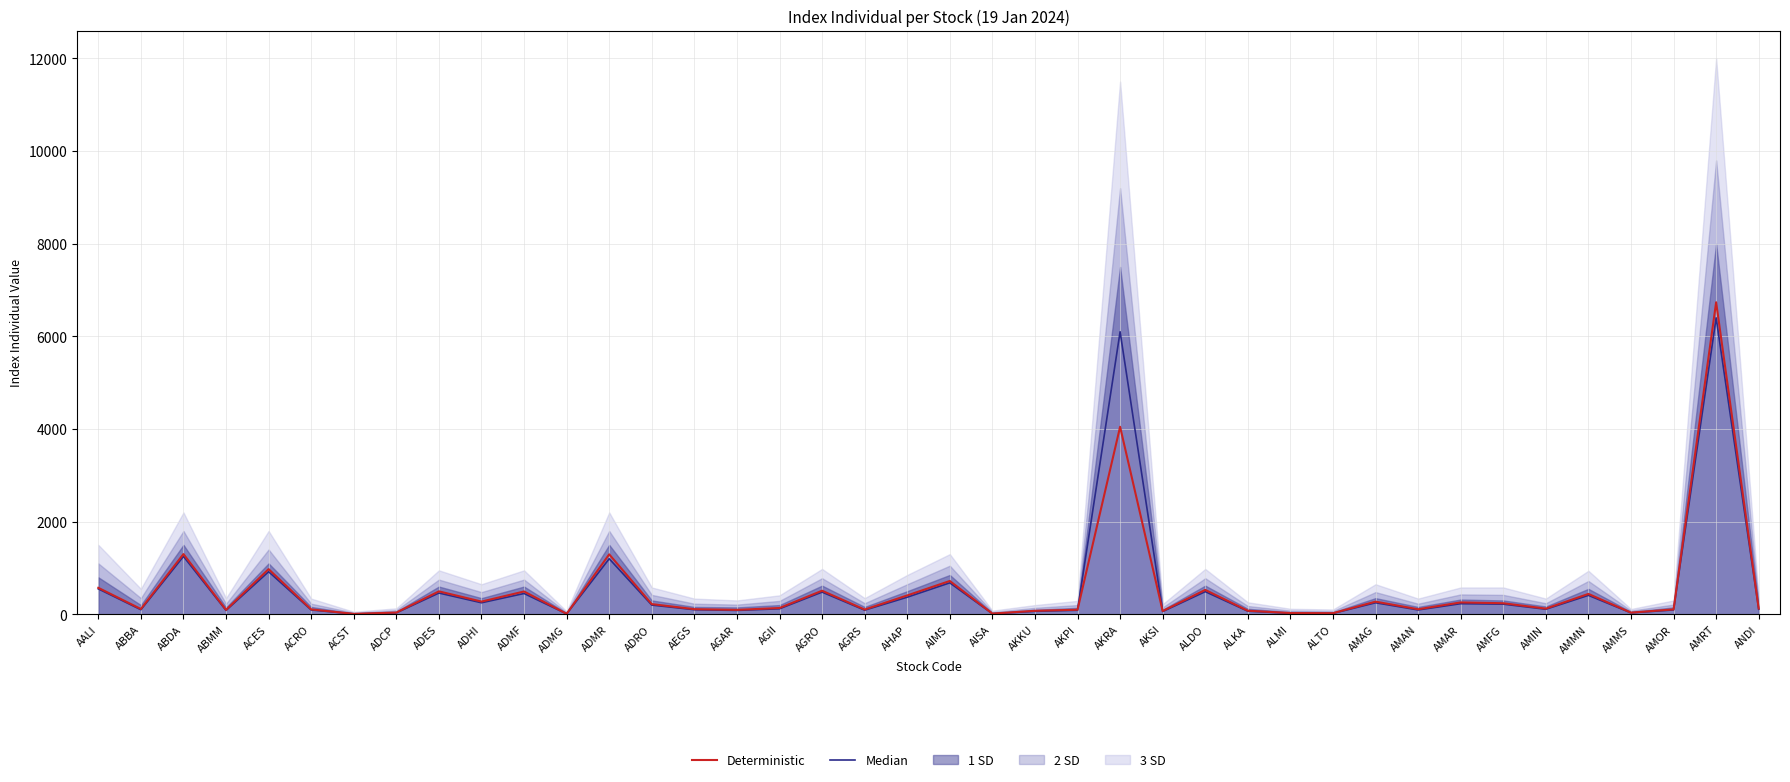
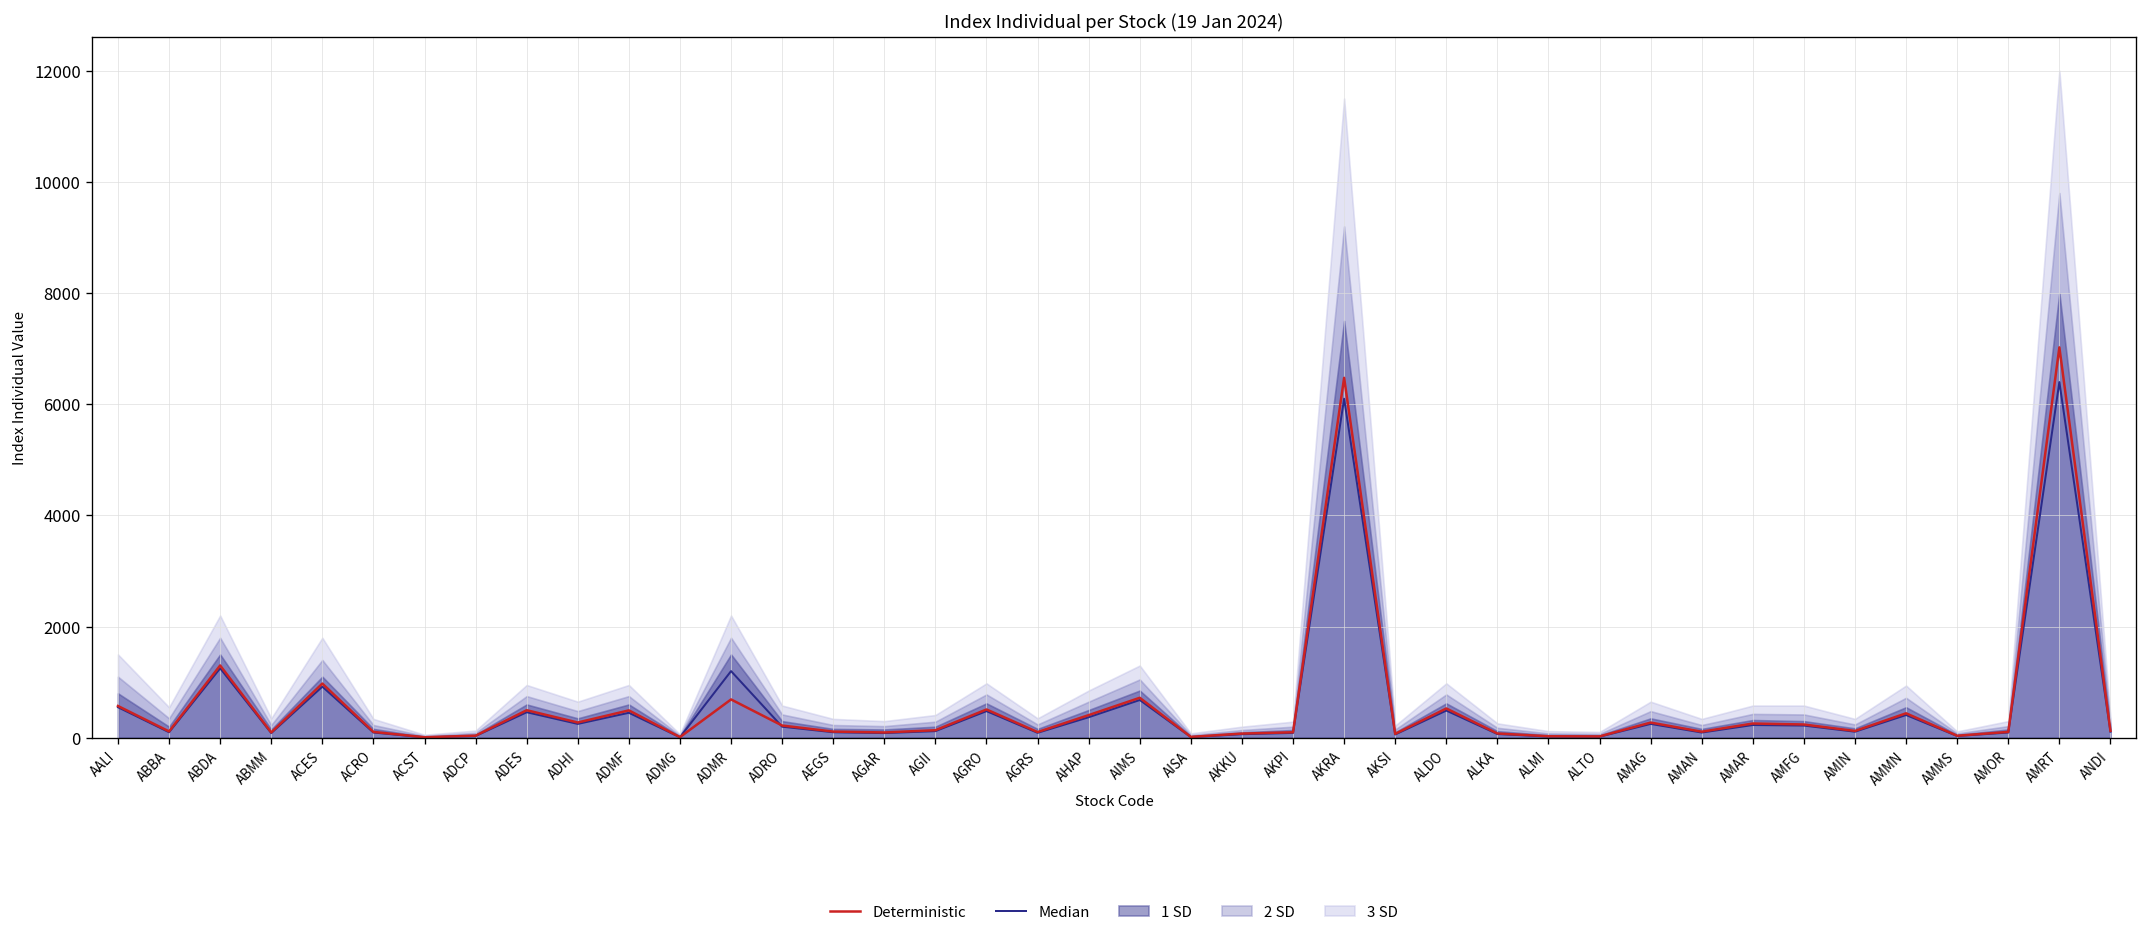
  {
    "Deterministic": {
      "ACES": 1000,
-     "ADMR": 1300,
-     "AKRA": 4000,
-     "AMRT": 6700
+     "ADMR": 700,
+     "AKRA": 6500,
+     "AMRT": 7000
    }
  }
